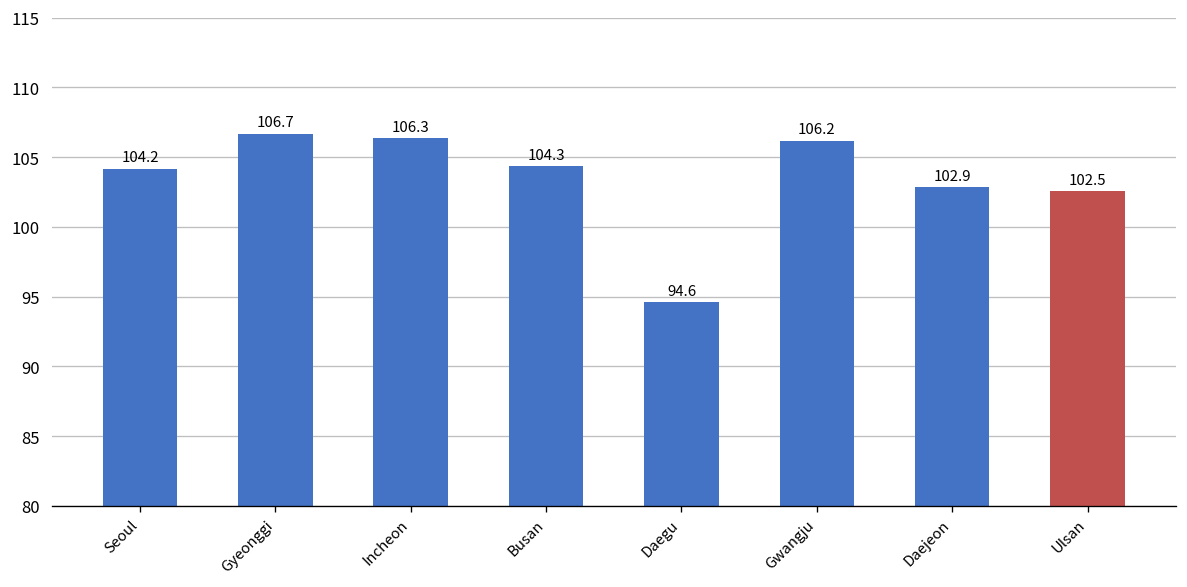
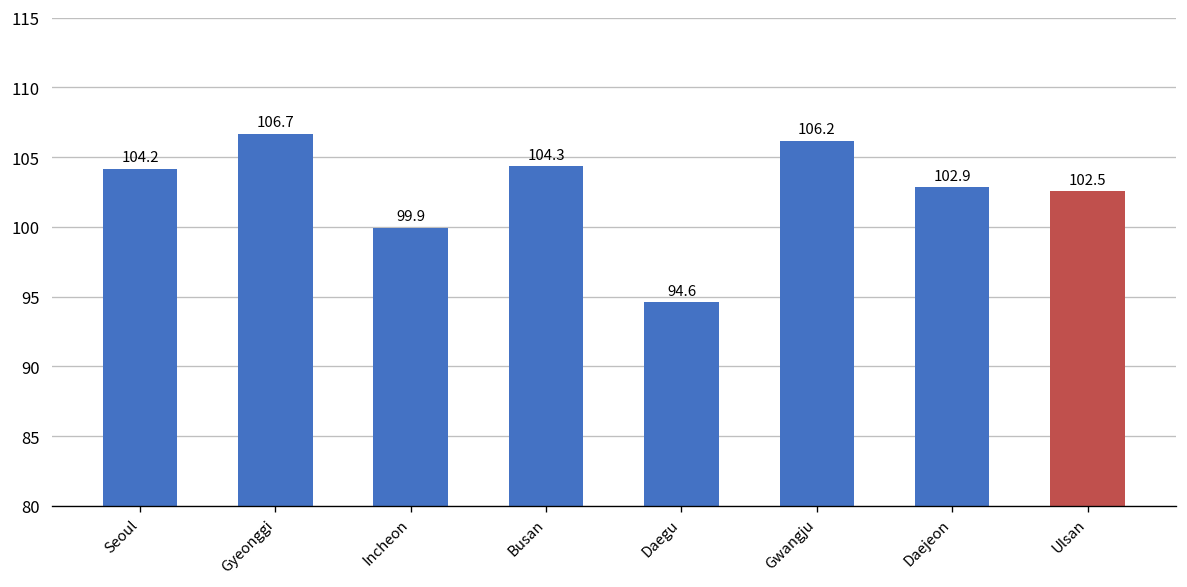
  {
    "Seoul": 104.2,
    "Gyeonggi": 106.7,
-   "Incheon": 106.3,
+   "Incheon": 99.9,
    "Busan": 104.3,
    "Daegu": 94.6,
    "Gwangju": 106.2,
    "Daejeon": 102.9,
    "Ulsan": 102.5
  }
